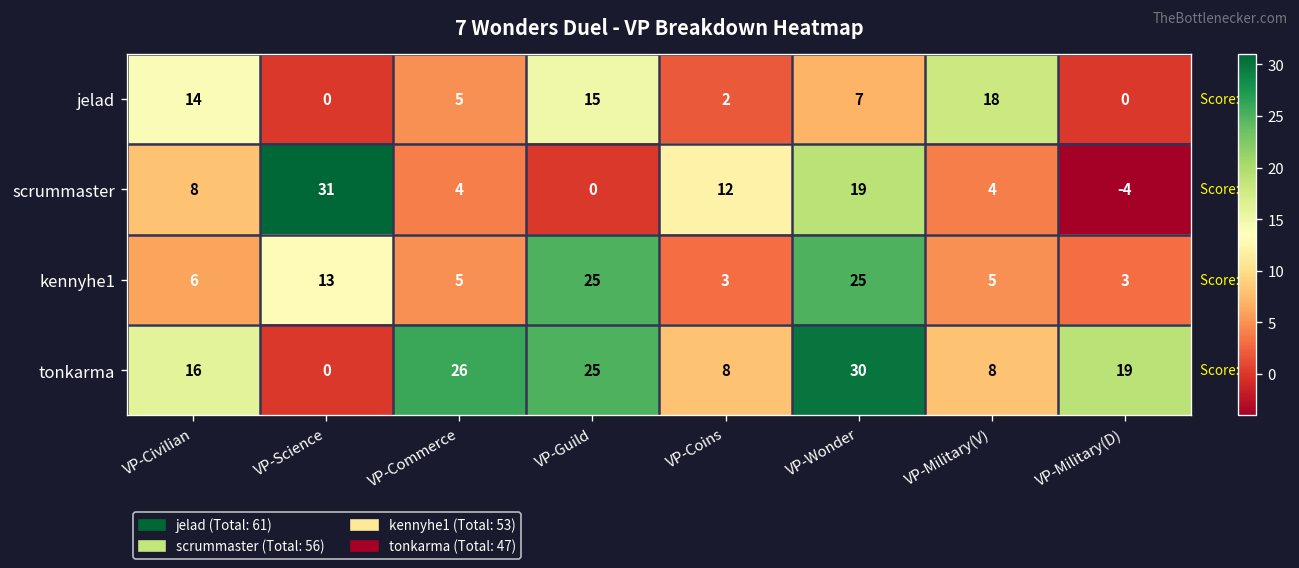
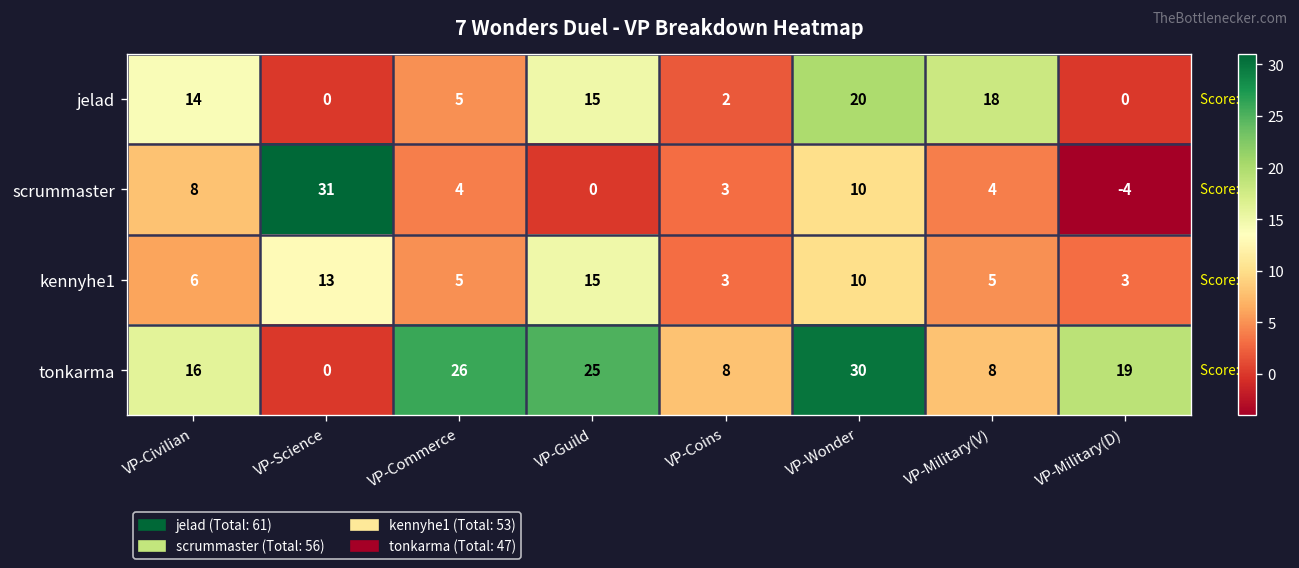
  {
    "jelad": {
      "VP-Civilian": 14,
      "VP-Science": 0,
      "VP-Commerce": 5,
      "VP-Guild": 15,
      "VP-Coins": 2,
-     "VP-Wonder": 7,
+     "VP-Wonder": 20,
      "VP-Military(V)": 18,
      "VP-Military(D)": 0
    },
    "scrummaster": {
      "VP-Civilian": 8,
      "VP-Science": 31,
      "VP-Commerce": 4,
      "VP-Guild": 0,
-     "VP-Coins": 12,
-     "VP-Wonder": 19,
+     "VP-Coins": 3,
+     "VP-Wonder": 10,
      "VP-Military(V)": 4,
      "VP-Military(D)": -4
    },
    "kennyhe1": {
      "VP-Civilian": 6,
      "VP-Science": 13,
      "VP-Commerce": 5,
-     "VP-Guild": 25,
+     "VP-Guild": 15,
      "VP-Coins": 3,
-     "VP-Wonder": 25,
+     "VP-Wonder": 10,
      "VP-Military(V)": 5,
      "VP-Military(D)": 3
    },
    "tonkarma": {
      "VP-Civilian": 16,
      "VP-Science": 0,
      "VP-Commerce": 26,
      "VP-Guild": 25,
      "VP-Coins": 8,
      "VP-Wonder": 30,
      "VP-Military(V)": 8,
      "VP-Military(D)": 19
    }
  }
